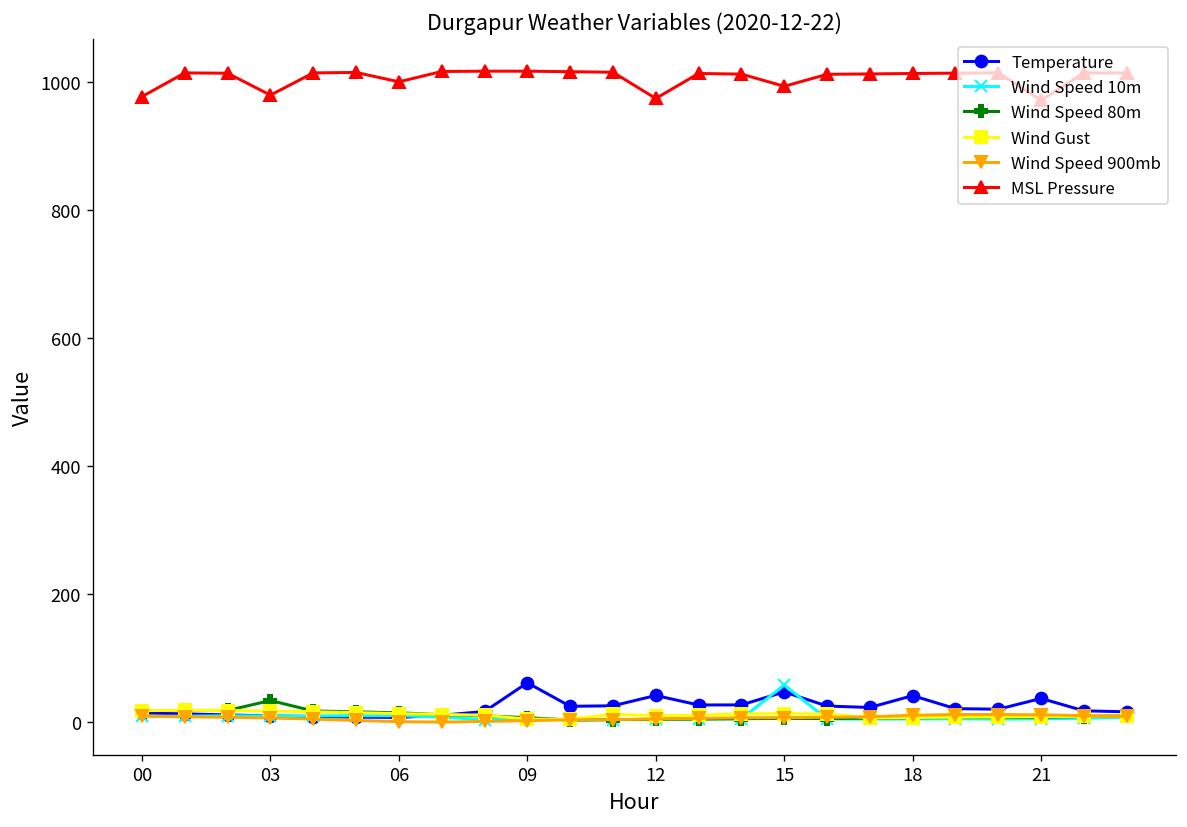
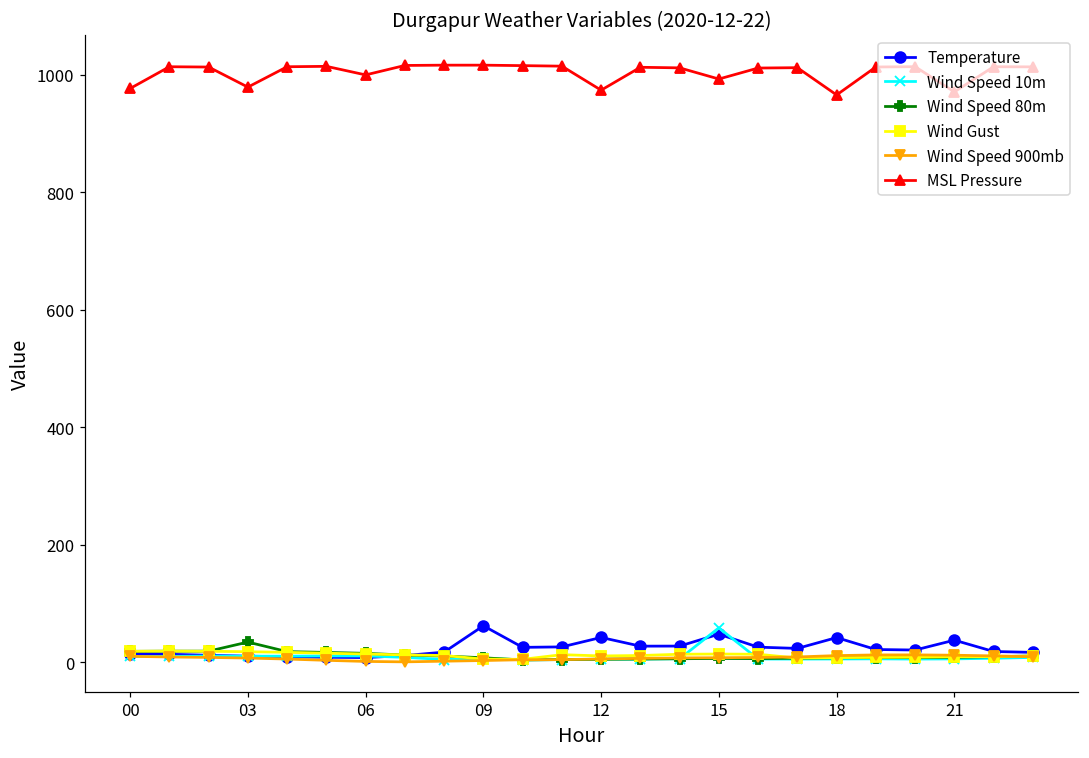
  {
    "Temperature": {
      "09": 60,
      "12": 40,
      "15": 50,
      "18": 40,
      "21": 40
    },
    "Wind Speed 10m": {
      "15": 60
    },
    "Wind Speed 80m": {
      "03": 30
    },
    "Wind Gust": {
      "03": 20,
      "12": 10,
      "15": 10
    },
    "Wind Speed 900mb": {
      "06": 0
    },
    "MSL Pressure": {
      "00": 980,
      "03": 980,
      "06": 1000,
      "09": 1020,
      "12": 970,
      "15": 990,
-     "18": 1010
+     "18": 970
    }
  }
